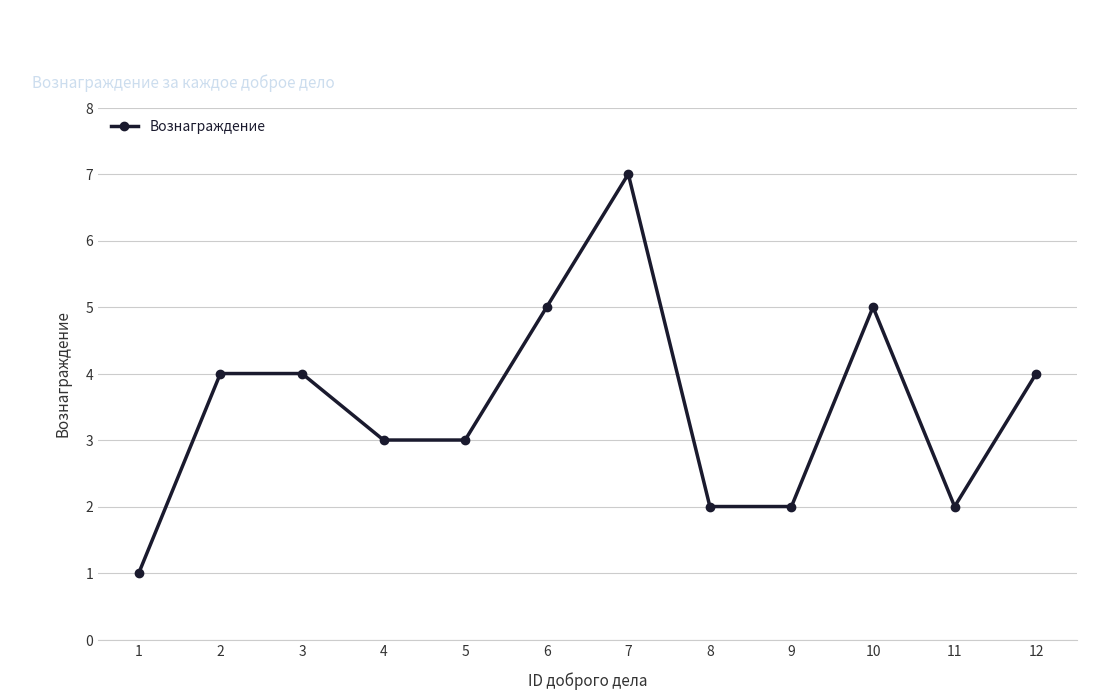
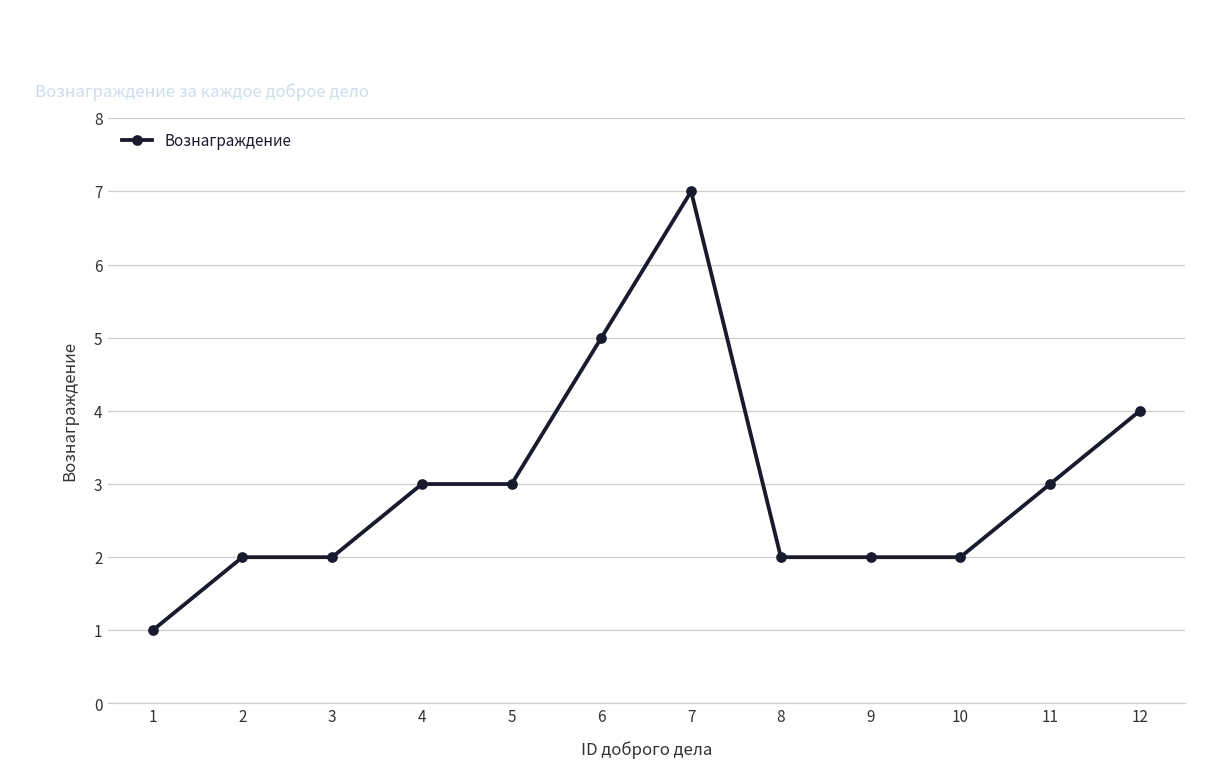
  {
    "1": 1,
-   "2": 4,
-   "3": 4,
+   "2": 2,
+   "3": 2,
    "4": 3,
    "5": 3,
    "6": 5,
    "7": 7,
    "8": 2,
    "9": 2,
-   "10": 5,
-   "11": 2,
+   "10": 2,
+   "11": 3,
    "12": 4
  }
